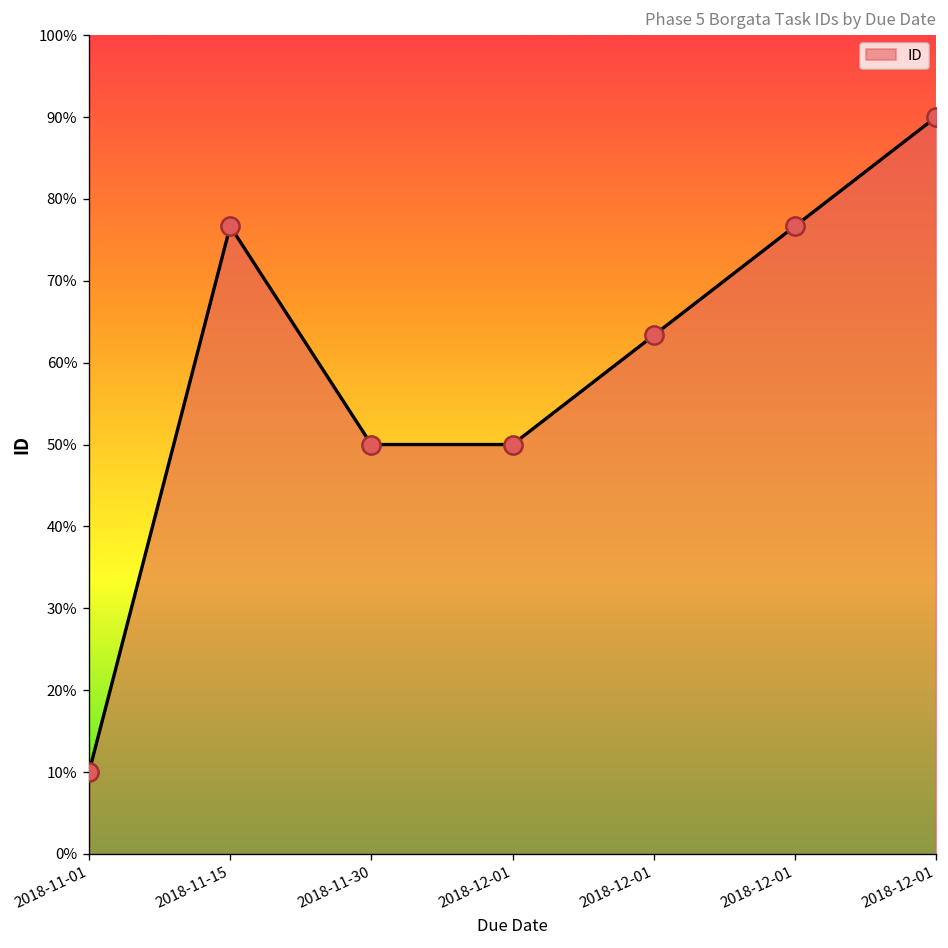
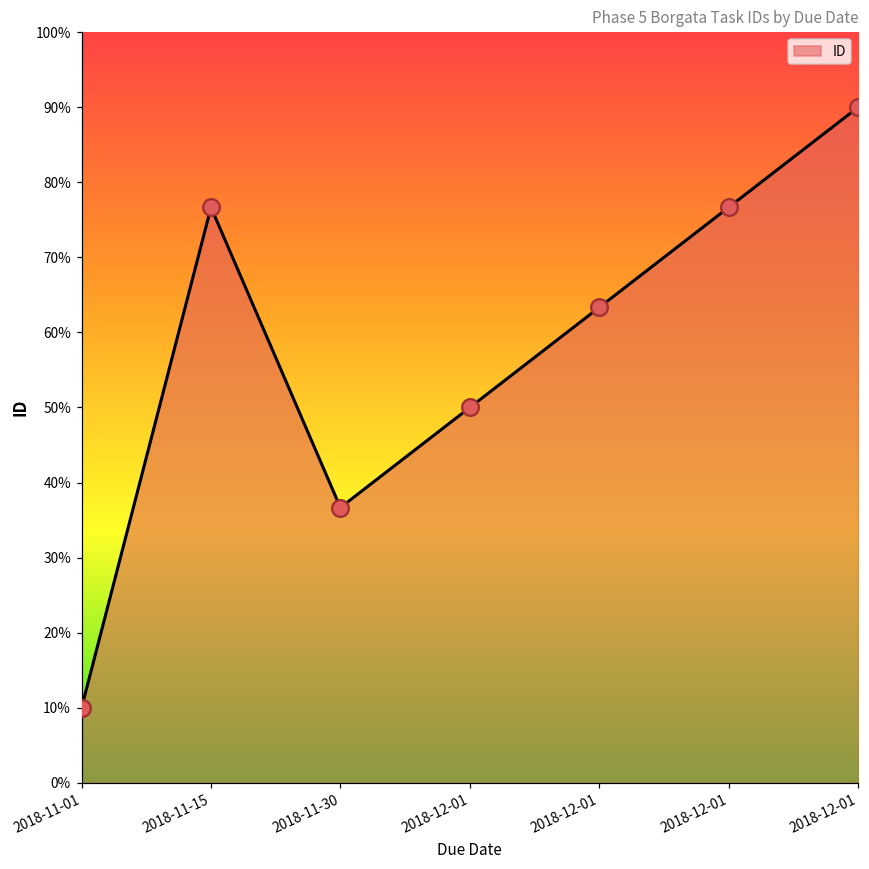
  {
    "2018-11-01": "10%",
    "2018-11-15": "77%",
-   "2018-11-30": "50%"
+   "2018-11-30": "37%"
  }
